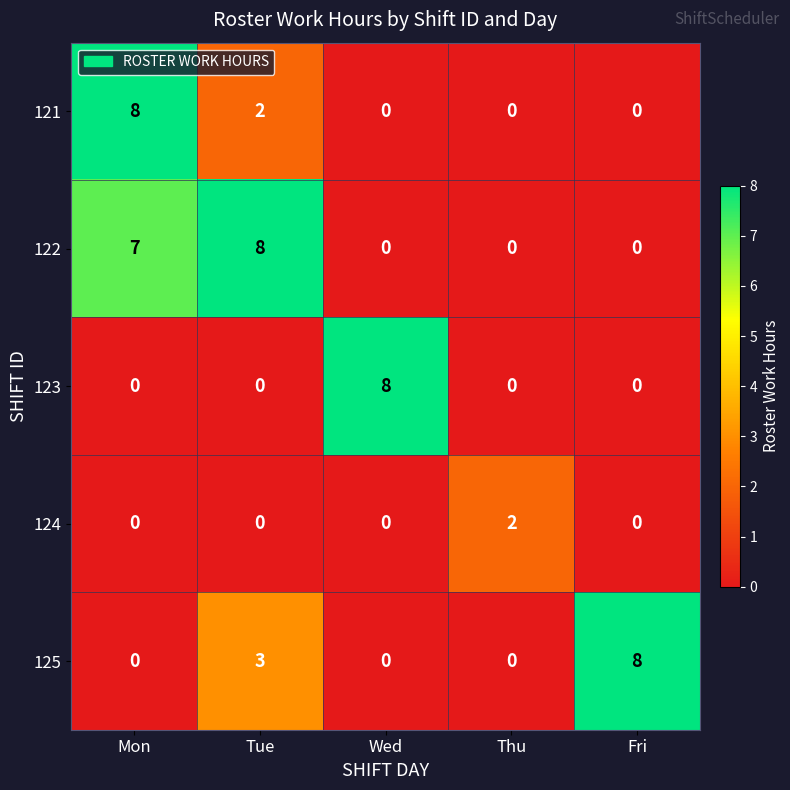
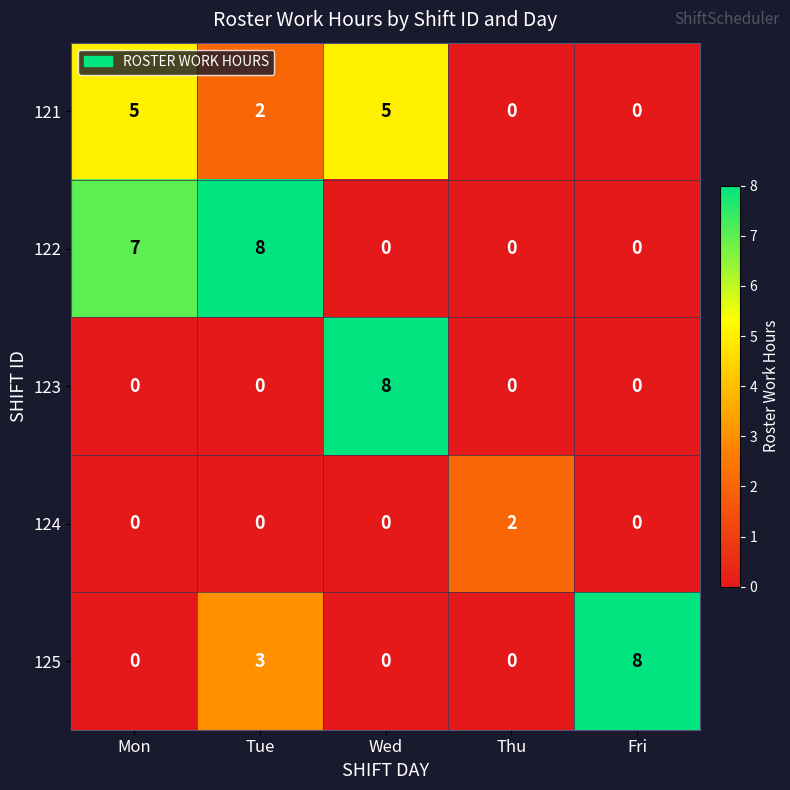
  {
    "121": {
-     "Mon": 8,
+     "Mon": 5,
      "Tue": 2,
-     "Wed": 0,
+     "Wed": 5,
      "Thu": 0,
      "Fri": 0
    },
    "122": {
      "Mon": 7,
      "Tue": 8,
      "Wed": 0,
      "Thu": 0,
      "Fri": 0
    },
    "123": {
      "Mon": 0,
      "Tue": 0,
      "Wed": 8,
      "Thu": 0,
      "Fri": 0
    },
    "124": {
      "Mon": 0,
      "Tue": 0,
      "Wed": 0,
      "Thu": 2,
      "Fri": 0
    },
    "125": {
      "Mon": 0,
      "Tue": 3,
      "Wed": 0,
      "Thu": 0,
      "Fri": 8
    }
  }
